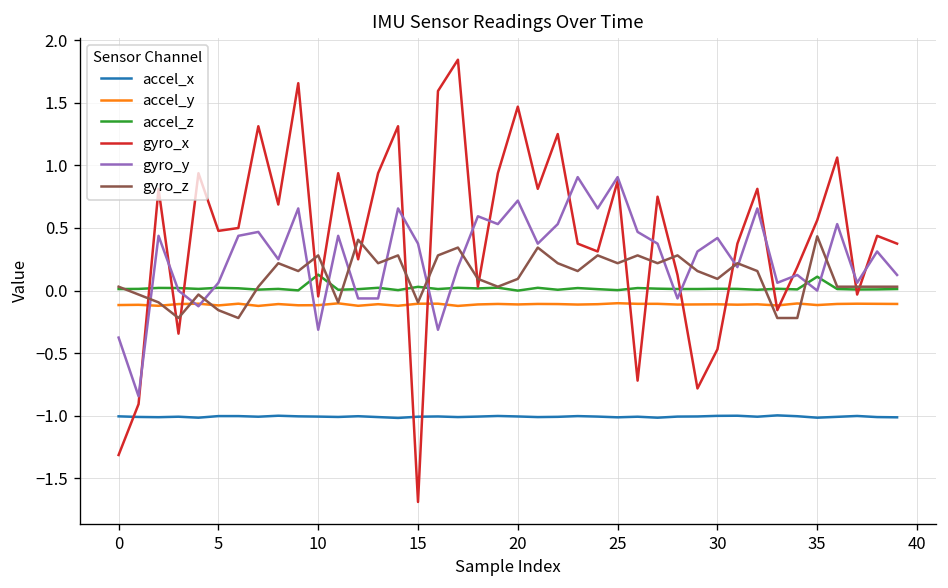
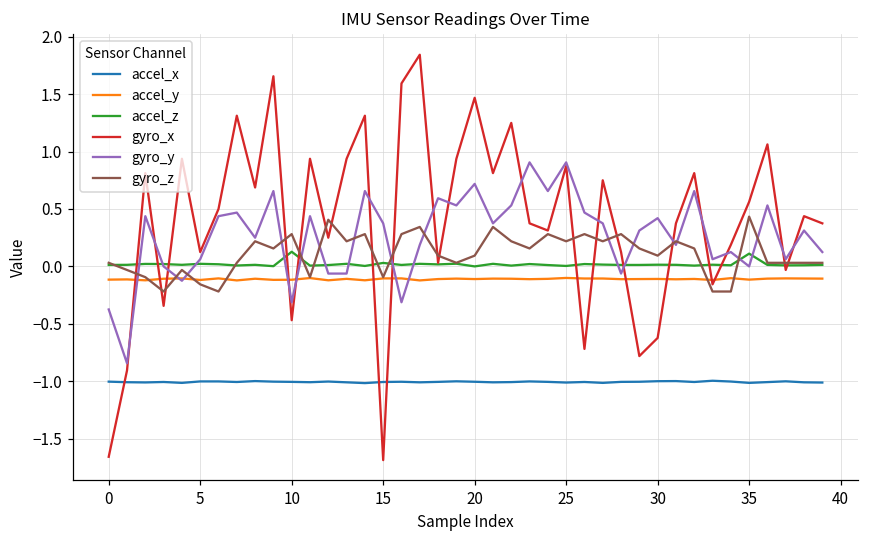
  {
    "accel_x": {
      "0": -1.00,
      "5": -1.00,
      "10": -1.01,
      "15": -1.01,
      "20": -1.00,
      "25": -1.01,
      "30": -1.00,
      "35": -1.01
    },
    "accel_y": {
      "0": -0.12,
      "5": -0.12,
      "10": -0.12,
      "20": -0.11,
      "25": -0.10,
      "30": -0.11,
      "35": -0.12
    },
    "accel_z": {
      "5": 0.02,
      "10": 0.13,
      "15": 0.03,
      "20": 0.00,
      "25": 0.00,
      "30": 0.01,
      "35": 0.11
    },
    "gyro_x": {
-     "0": -1.31,
-     "5": 0.48,
-     "10": -0.05,
+     "0": -1.66,
+     "5": 0.13,
+     "10": -0.47,
      "15": -1.69,
      "20": 1.47,
      "25": 0.88,
-     "30": -0.47,
+     "30": -0.62,
      "35": 0.56
    },
    "gyro_y": {
      "0": -0.38,
      "5": 0.06,
      "10": -0.31,
      "15": 0.38,
      "20": 0.72,
      "25": 0.91,
      "30": 0.42,
      "35": 0.00
    },
    "gyro_z": {
      "5": -0.16,
      "10": 0.28,
      "20": 0.09,
      "25": 0.22,
      "30": 0.09,
      "35": 0.43
    }
  }
